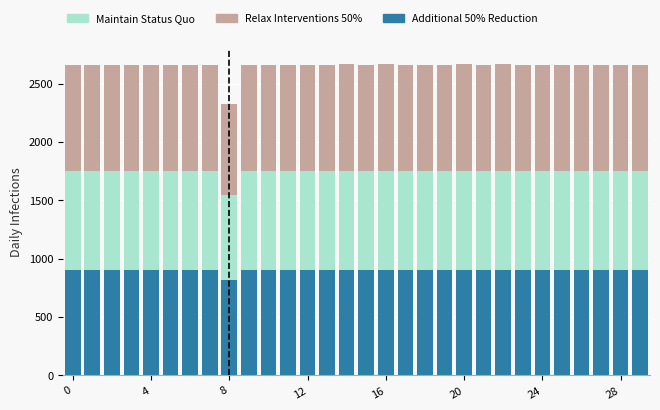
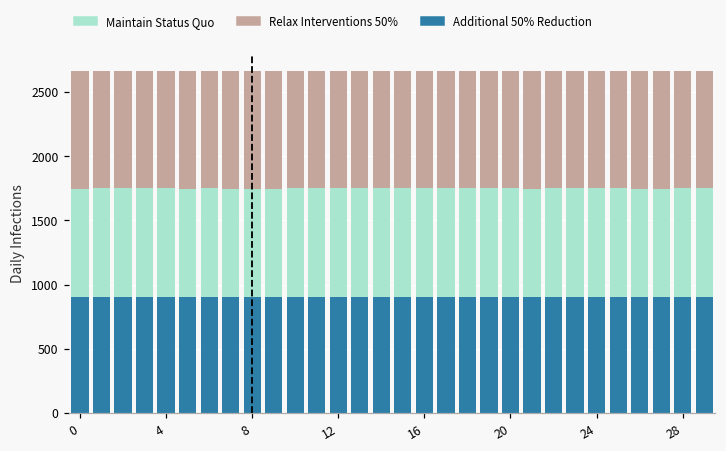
  {
    "Additional 50% Reduction": {
      "0": 900,
      "4": 900,
-     "8": 810,
+     "8": 900,
      "12": 900,
      "16": 900,
      "20": 900,
      "24": 900,
      "28": 900
    },
    "Maintain Status Quo": {
      "0": 850,
      "4": 850,
-     "8": 730,
+     "8": 850,
      "12": 850,
      "16": 850,
      "20": 850,
      "24": 850,
      "28": 850
    },
    "Relax Interventions 50%": {
      "0": 910,
      "4": 910,
-     "8": 780,
+     "8": 910,
      "12": 910,
      "16": 910,
      "20": 910,
      "24": 910,
      "28": 910
    }
  }
